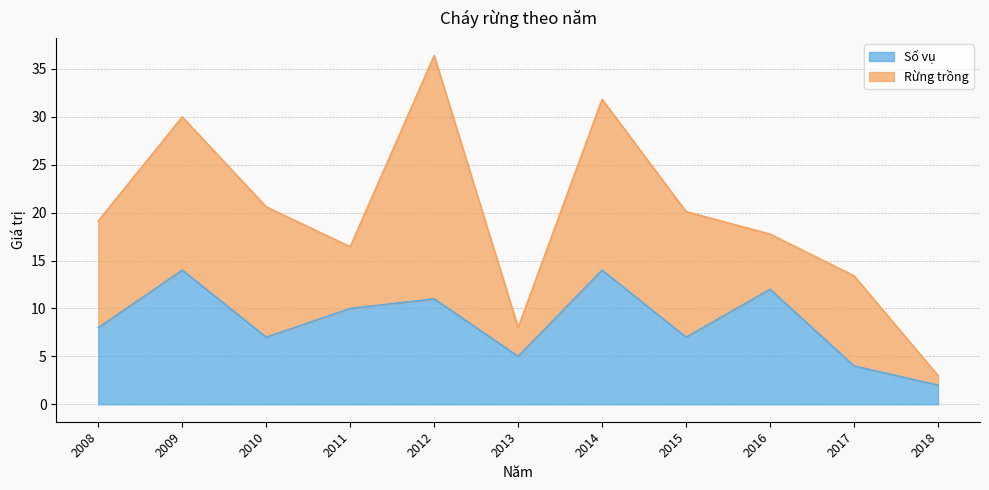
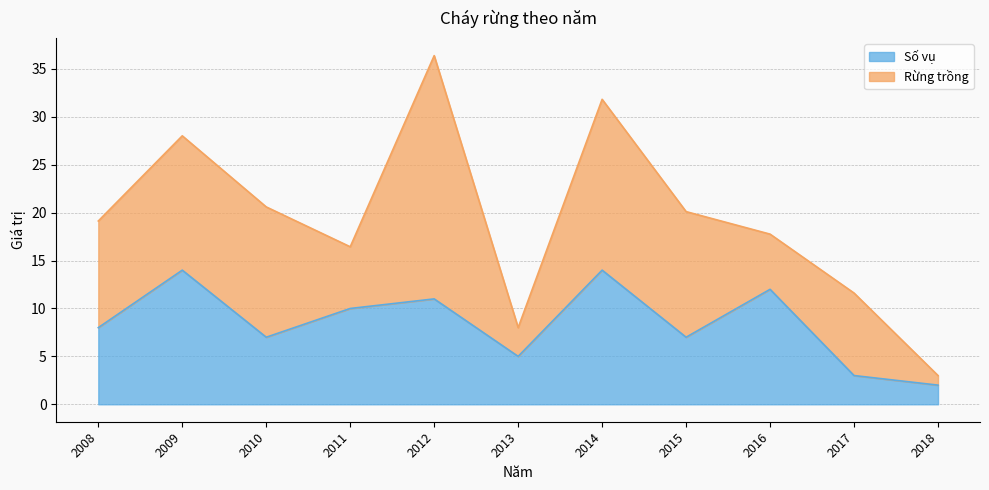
  {
    "Số vụ": {
      "2008": 8,
      "2009": 14,
      "2010": 7,
      "2011": 10,
      "2012": 11,
      "2013": 5,
      "2014": 14,
      "2015": 7,
      "2016": 12,
-     "2017": 4,
+     "2017": 3,
      "2018": 2
    },
    "Rừng trồng": {
      "2008": 11,
-     "2009": 16,
+     "2009": 14,
      "2010": 14,
      "2011": 6,
      "2012": 25,
      "2013": 3,
      "2014": 18,
      "2015": 13,
      "2016": 6,
-     "2017": 9.4,
+     "2017": 8.6,
      "2018": 1
    }
  }
